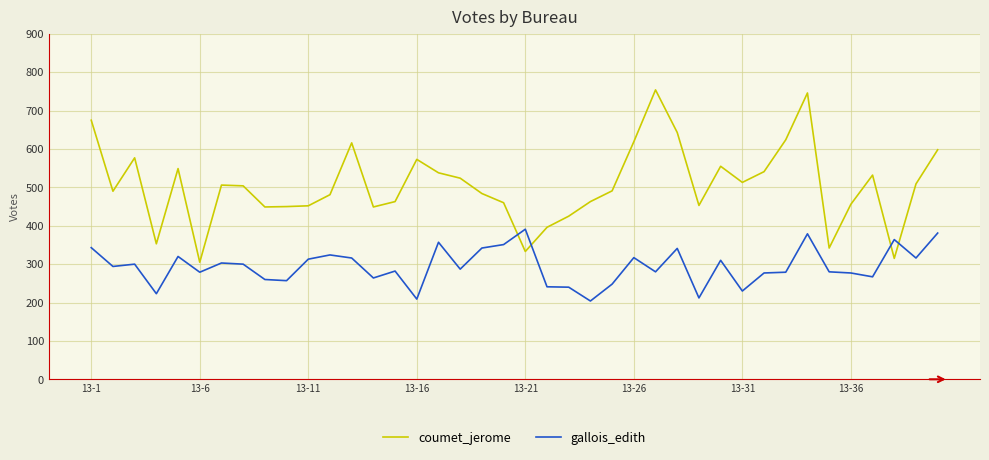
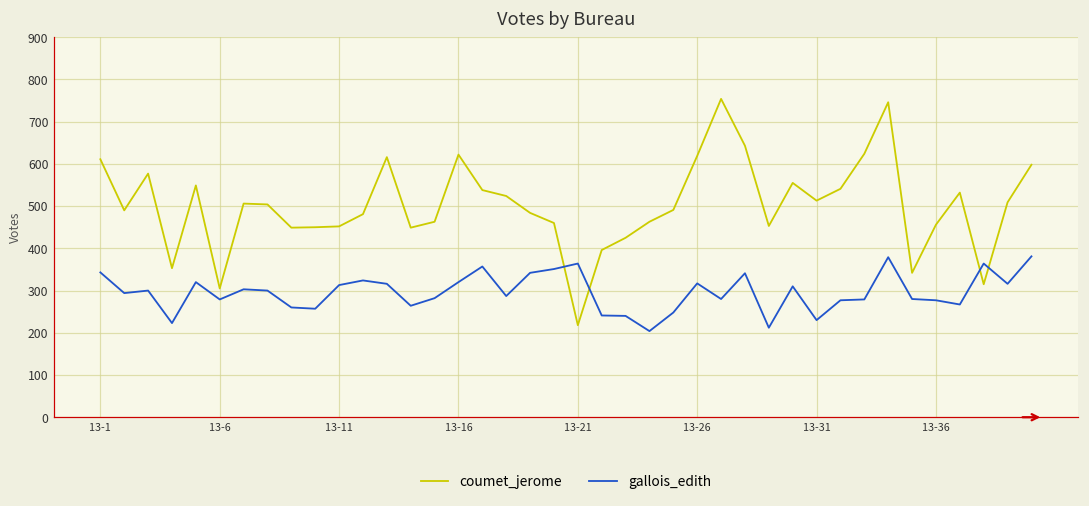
  {
    "coumet_jerome": {
-     "13-1": 680,
+     "13-1": 610,
      "13-6": 310,
      "13-11": 450,
-     "13-16": 570,
-     "13-21": 330,
+     "13-16": 620,
+     "13-21": 220,
      "13-26": 620,
      "13-31": 510,
      "13-36": 460
    },
    "gallois_edith": {
      "13-1": 340,
      "13-6": 280,
      "13-11": 310,
-     "13-16": 210,
-     "13-21": 390,
+     "13-16": 320,
+     "13-21": 360,
      "13-26": 320,
      "13-31": 230,
      "13-36": 280
    }
  }
